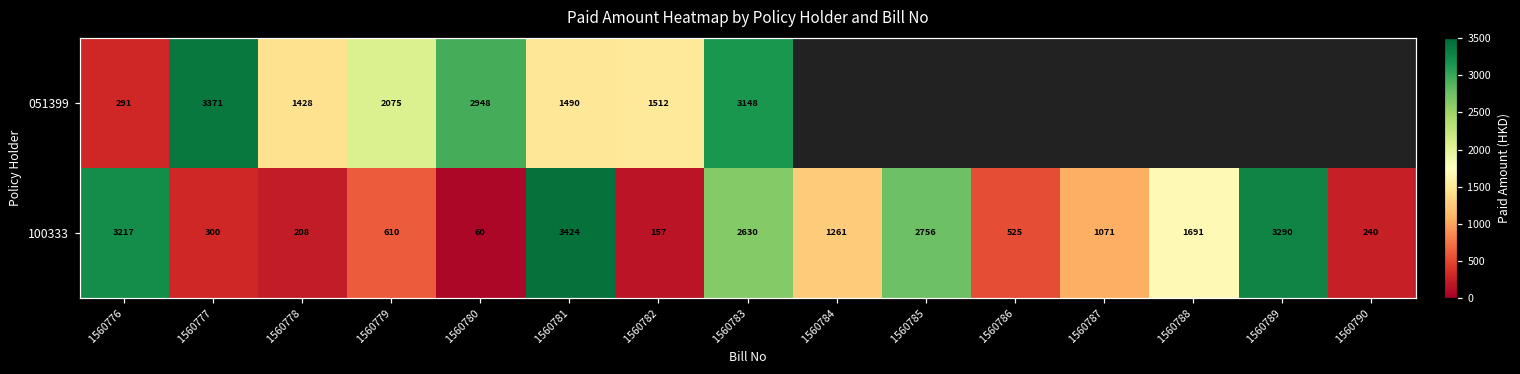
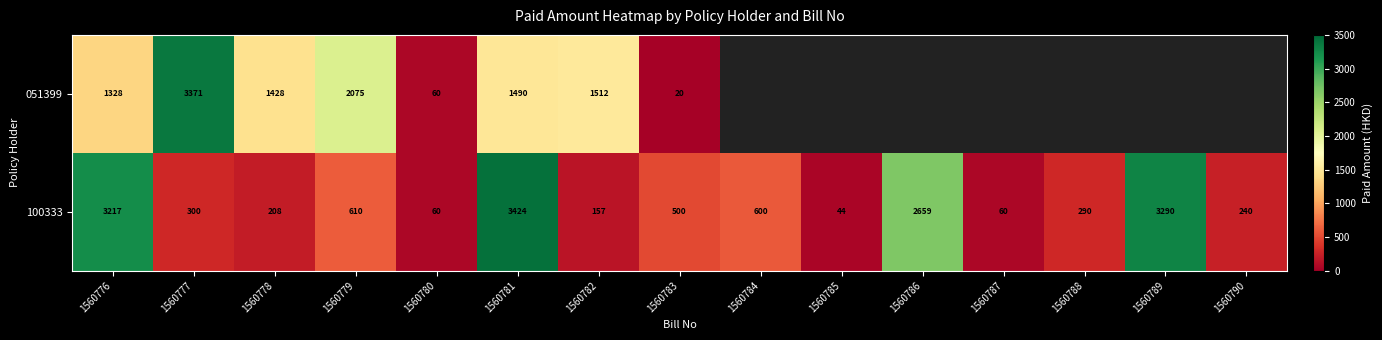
  {
    "051399": {
-     "1560776": 291,
+     "1560776": 1328,
      "1560777": 3371,
      "1560778": 1428,
      "1560779": 2075,
-     "1560780": 2948,
+     "1560780": 60,
      "1560781": 1490,
      "1560782": 1512,
-     "1560783": 3148
+     "1560783": 20
    },
    "100333": {
      "1560776": 3217,
      "1560777": 300,
      "1560778": 208,
      "1560779": 610,
      "1560780": 60,
      "1560781": 3424,
      "1560782": 157,
-     "1560783": 2630,
-     "1560784": 1261,
-     "1560785": 2756,
-     "1560786": 525,
-     "1560787": 1071,
-     "1560788": 1691,
+     "1560783": 500,
+     "1560784": 600,
+     "1560785": 44,
+     "1560786": 2659,
+     "1560787": 60,
+     "1560788": 290,
      "1560789": 3290,
      "1560790": 240
    }
  }
